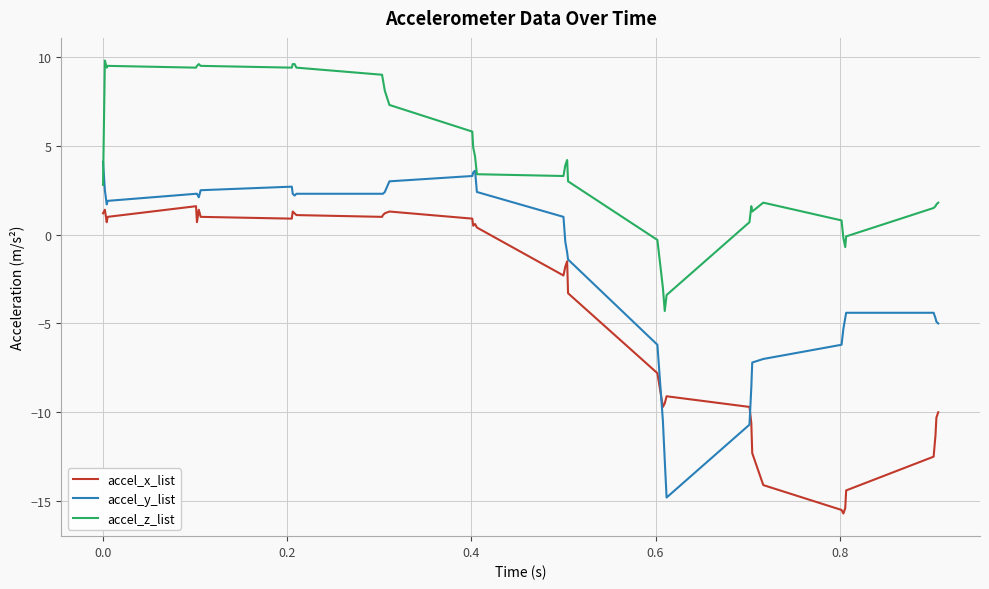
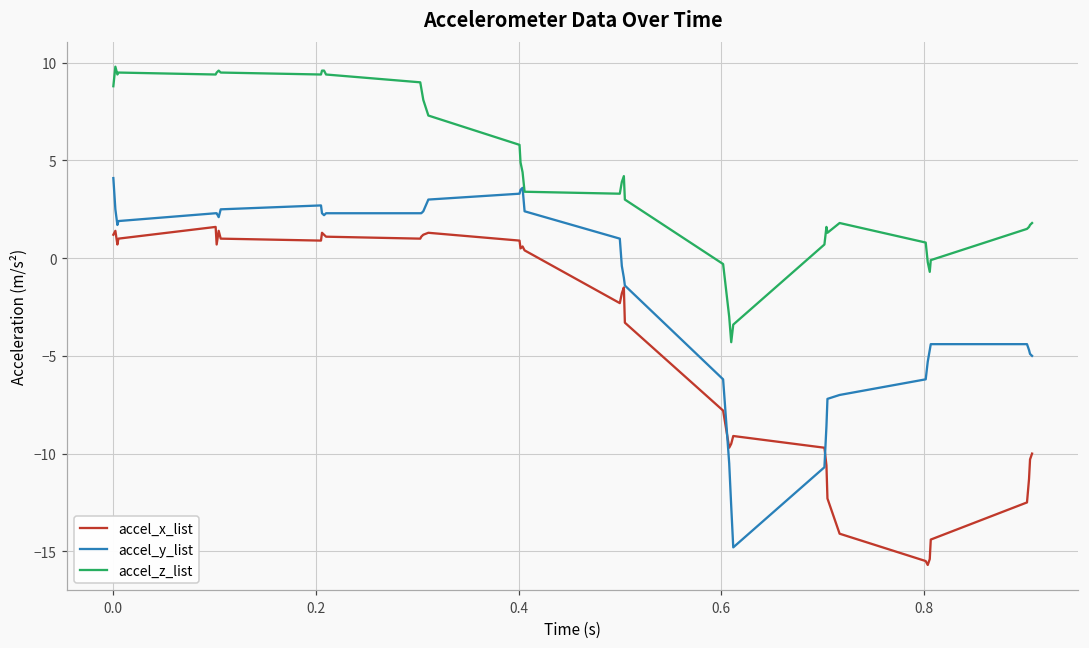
  {
    "accel_x_list": {
      "0.0": 1.2
    },
    "accel_y_list": {
      "0.0": 4.1
    },
    "accel_z_list": {
-     "0.0": 2.8
+     "0.0": 8.8
    }
  }
